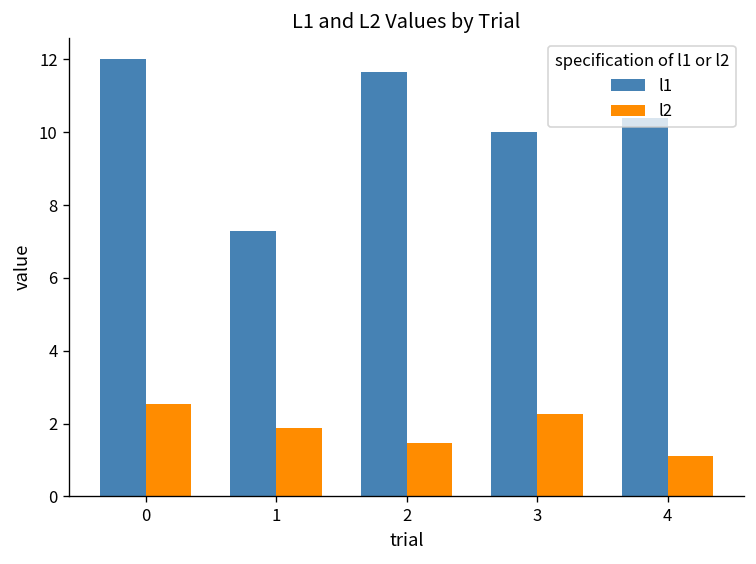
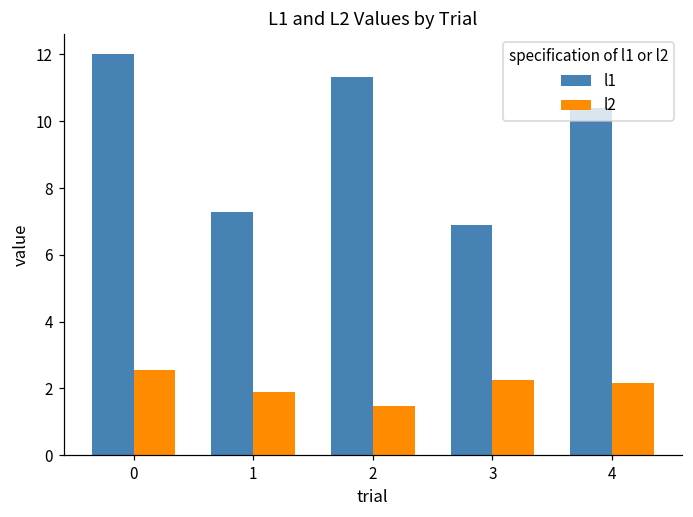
  {
    "l1": {
      "0": 12.0,
      "1": 7.3,
-     "2": 11.7,
-     "3": 10.0
+     "2": 11.3,
+     "3": 6.9
    },
    "l2": {
      "0": 2.5,
      "1": 1.9,
      "2": 1.5,
      "3": 2.3,
-     "4": 1.1
+     "4": 2.2
    }
  }
